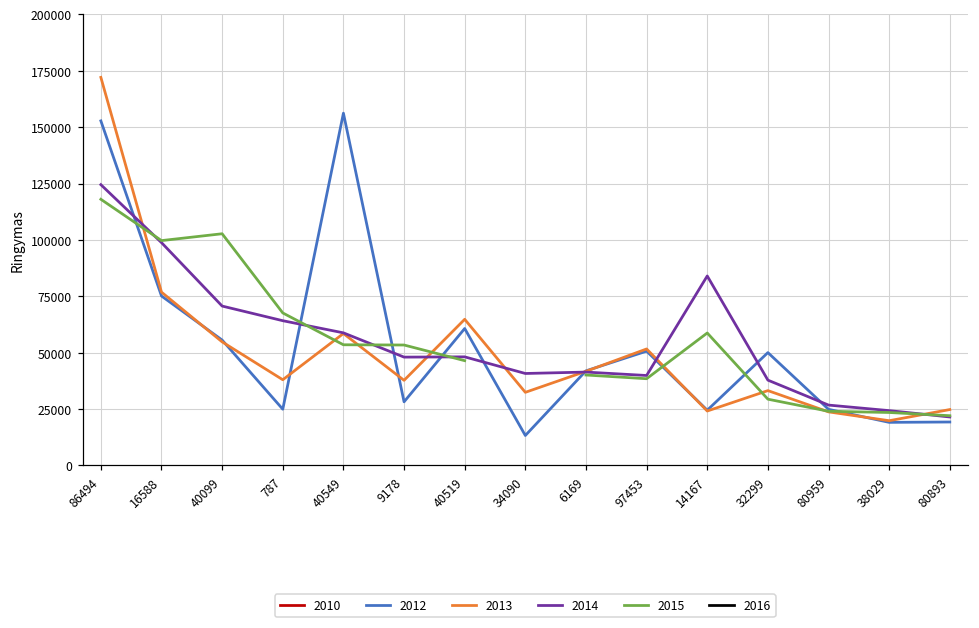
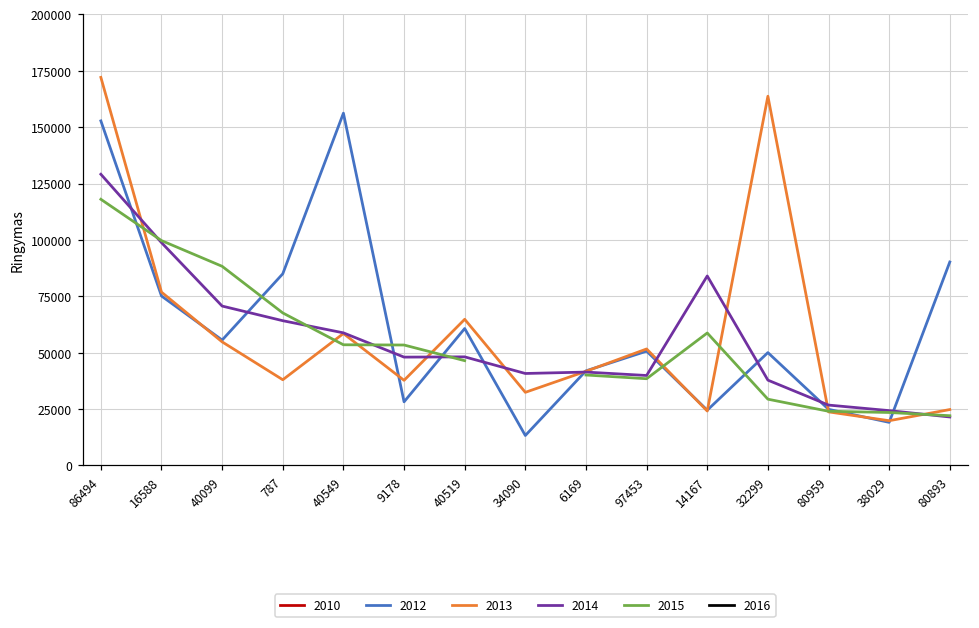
  {
    "2012": {
      "86494": 153000,
      "16588": 75000,
-     "787": 25000,
+     "787": 85000,
      "40549": 156000,
      "9178": 28000,
      "40519": 61000,
      "34090": 13000,
      "32299": 50000,
-     "80893": 19000
+     "80893": 90000
    },
    "2013": {
      "16588": 77000,
      "787": 38000,
      "9178": 38000,
      "40519": 65000,
      "34090": 32000,
-     "32299": 33000,
+     "32299": 164000,
      "80893": 25000
    },
    "2014": {
-     "86494": 125000,
+     "86494": 129000,
      "40099": 71000,
      "787": 64000,
      "9178": 48000,
      "40519": 48000,
      "34090": 41000,
      "97453": 40000,
      "14167": 84000,
      "32299": 38000,
      "80959": 27000
    },
    "2015": {
      "86494": 118000,
-     "40099": 103000,
+     "40099": 88000,
      "787": 68000,
      "40549": 53000,
      "9178": 53000,
      "40519": 46000,
      "6169": 40000,
      "97453": 38000,
      "14167": 59000,
      "32299": 29000
    },
    "2016": {
      "86494": 112000,
      "787": 65000
    }
  }
